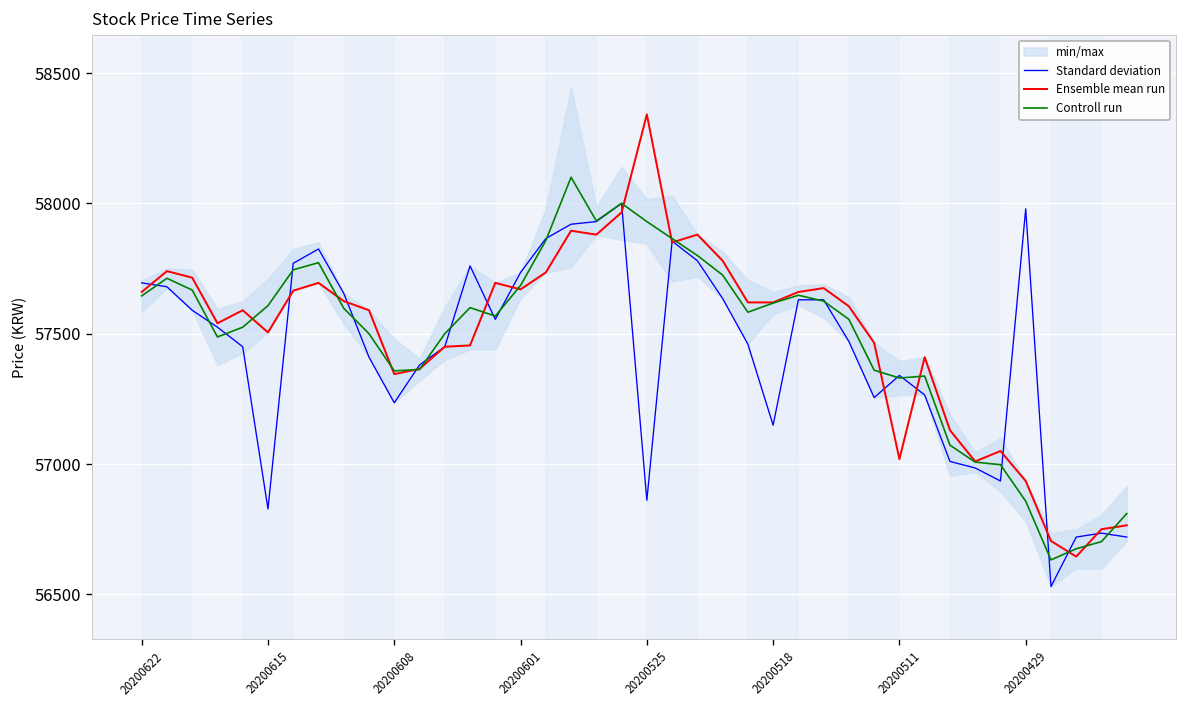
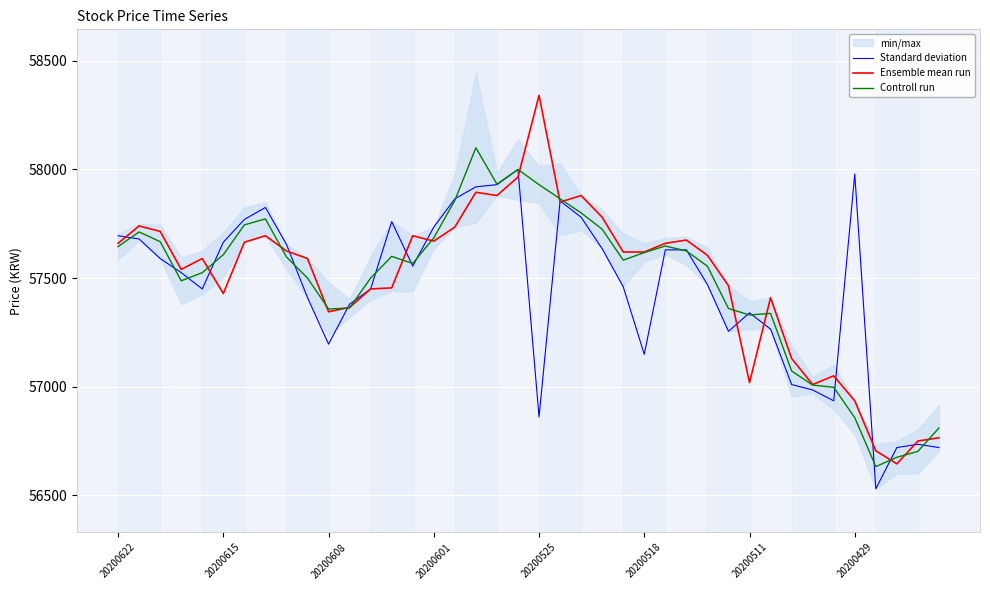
  {
    "Standard deviation": {
-     "20200615": 56830,
-     "20200608": 57240,
+     "20200615": 57670,
+     "20200608": 57200,
      "20200525": 56860,
      "20200518": 57150,
      "20200429": 57980
    },
    "Ensemble mean run": {
      "20200622": 57660,
-     "20200615": 57510,
+     "20200615": 57430,
      "20200608": 57350,
      "20200601": 57670,
      "20200525": 58340,
      "20200511": 57020
    },
    "Controll run": {
      "20200622": 57650,
      "20200615": 57610,
      "20200608": 57360,
      "20200601": 57690,
      "20200525": 57930,
      "20200429": 56860
    }
  }
